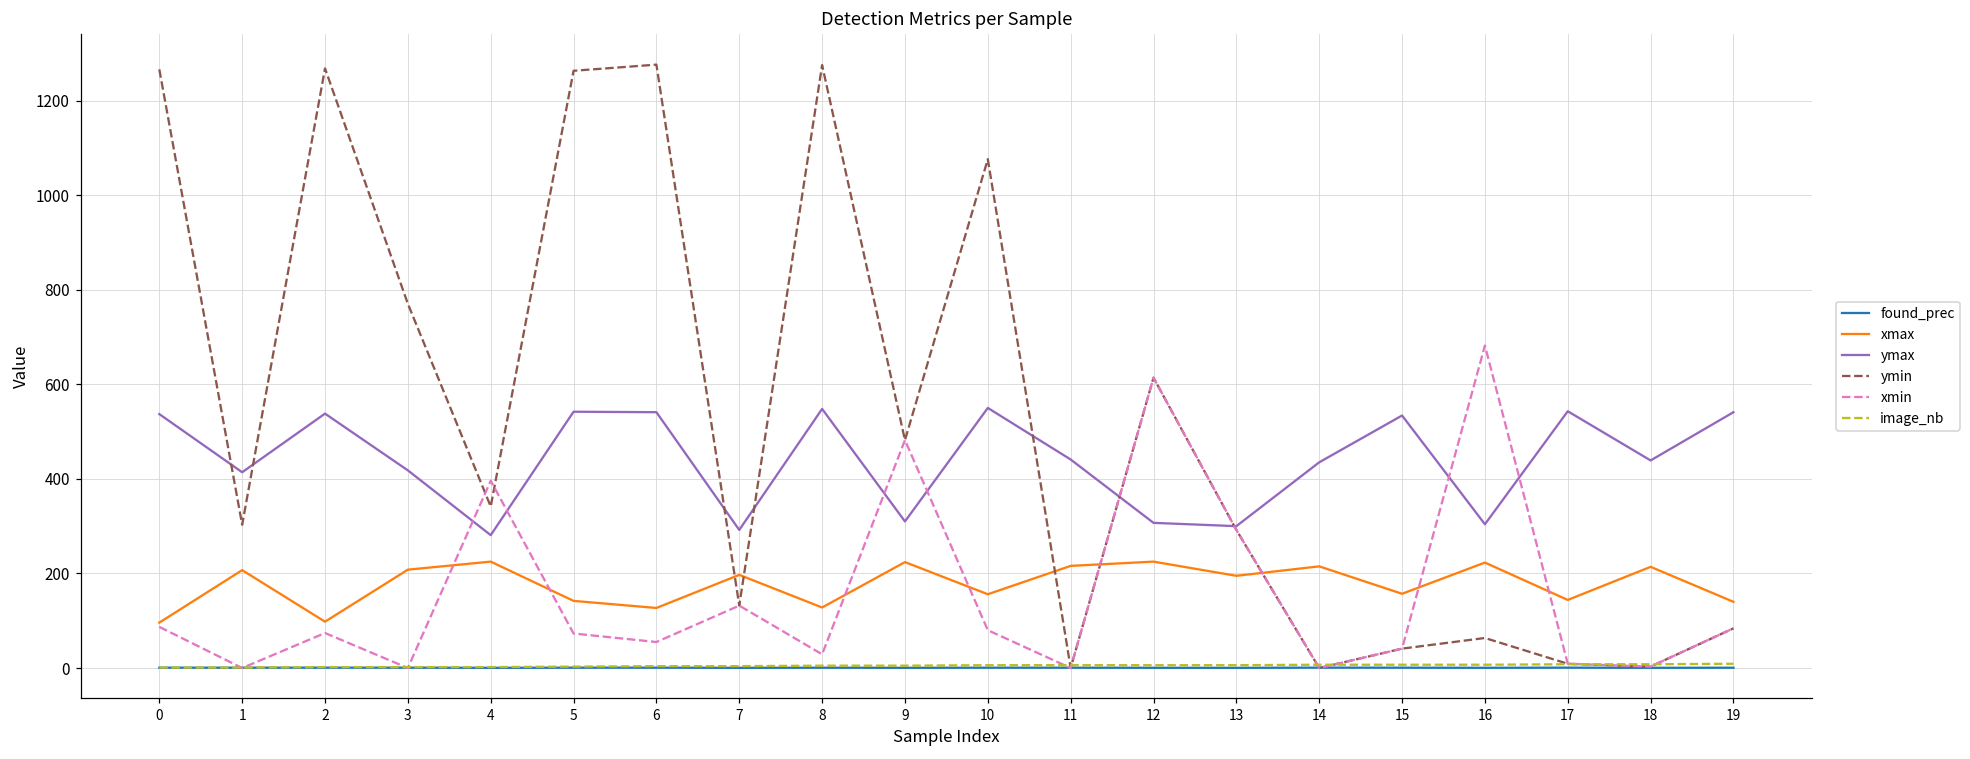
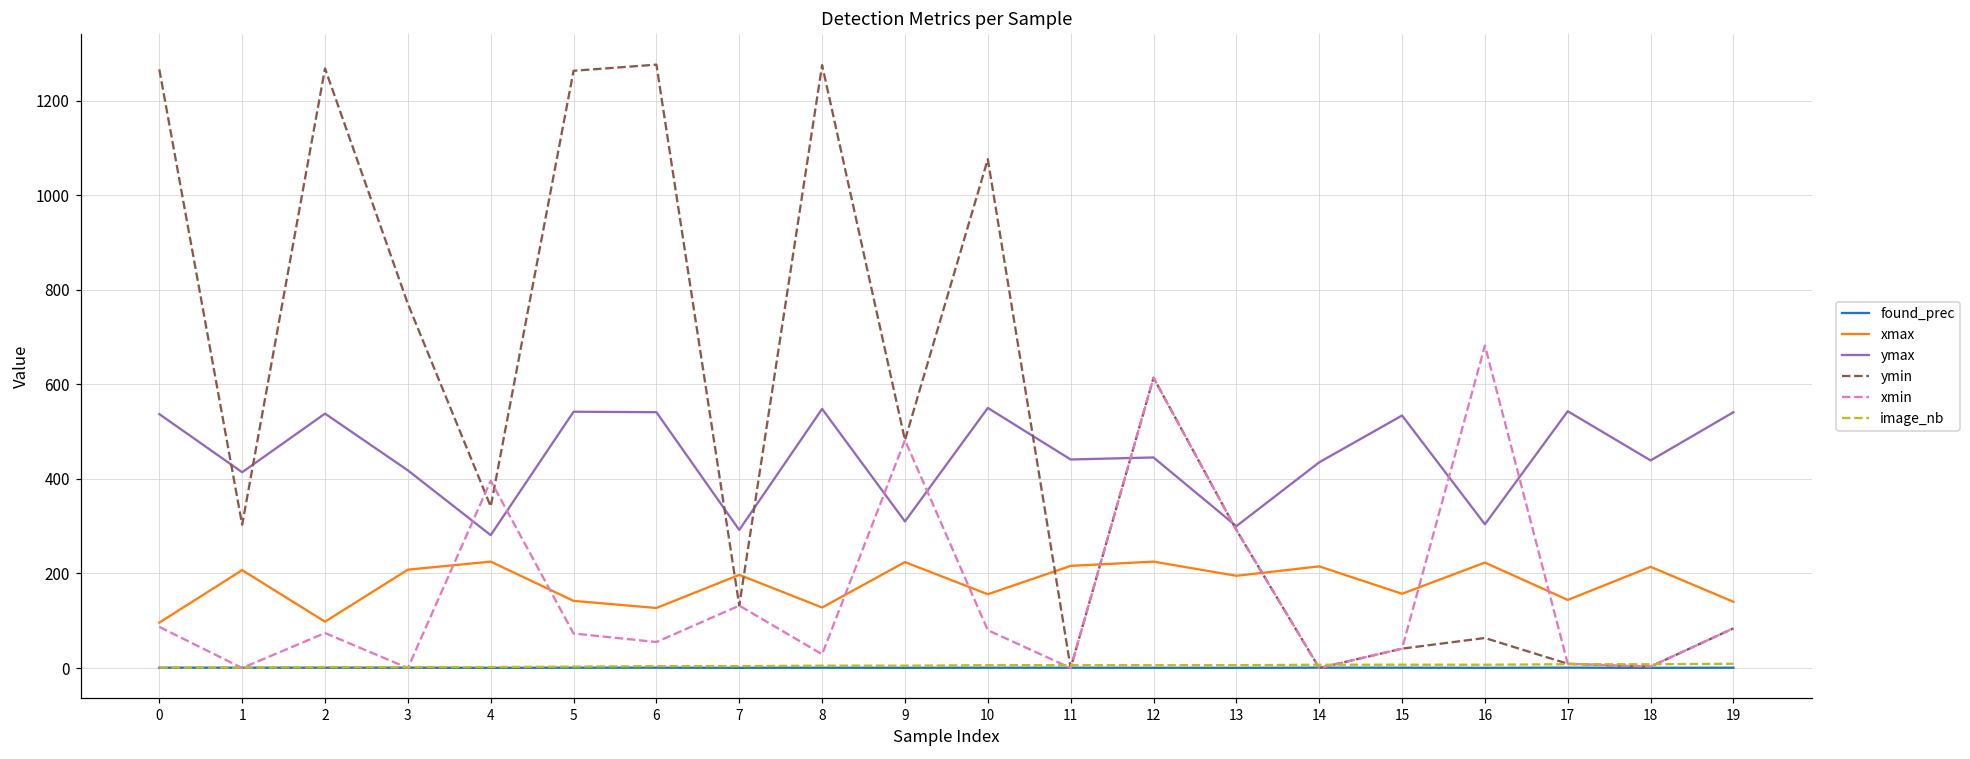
  {
    "found_prec": {
      "15": 0,
      "16": 0,
      "17": 0,
      "19": 0
    },
    "xmax": {
      "0": 100,
      "1": 210,
      "2": 100,
      "3": 210,
      "4": 230,
      "5": 140,
      "6": 130,
      "7": 200,
      "8": 130,
      "9": 220,
      "10": 160,
      "11": 220,
      "12": 230,
      "13": 200,
      "14": 220,
      "15": 160,
      "16": 220,
      "17": 140,
      "18": 210,
      "19": 140
    },
    "ymax": {
      "0": 540,
      "1": 410,
      "2": 540,
      "3": 420,
      "4": 280,
      "5": 540,
      "6": 540,
      "7": 290,
      "8": 550,
      "9": 310,
      "10": 550,
      "11": 440,
-     "12": 310,
+     "12": 450,
      "13": 300,
      "14": 440,
      "15": 530,
      "16": 300,
      "17": 540,
      "18": 440,
      "19": 540
    },
    "ymin": {
      "0": 1270,
      "1": 300,
      "2": 1270,
      "3": 770,
      "4": 340,
      "5": 1260,
      "6": 1280,
      "8": 1280,
      "10": 1080,
      "16": 60
    },
    "xmin": {
      "0": 90,
      "2": 70,
      "4": 400,
      "5": 70,
      "6": 60,
      "8": 30,
      "10": 80,
      "16": 680
    },
    "image_nb": {
      "14": 10,
      "15": 10,
      "16": 10,
      "19": 10
    }
  }
